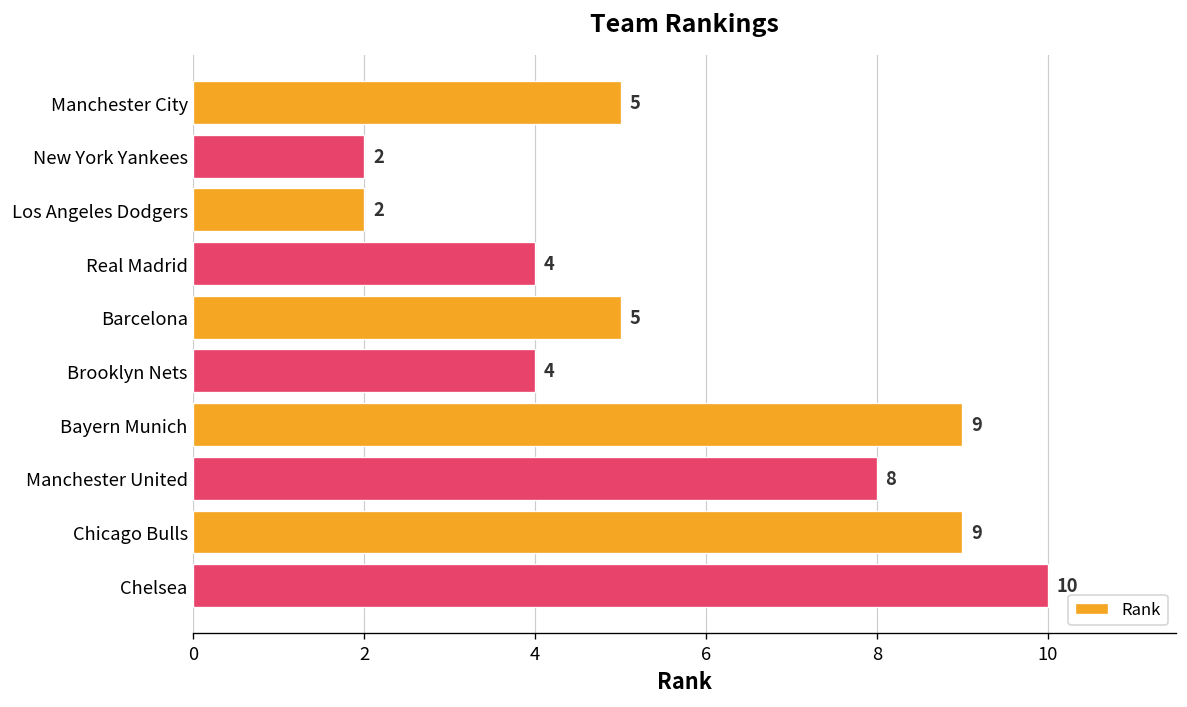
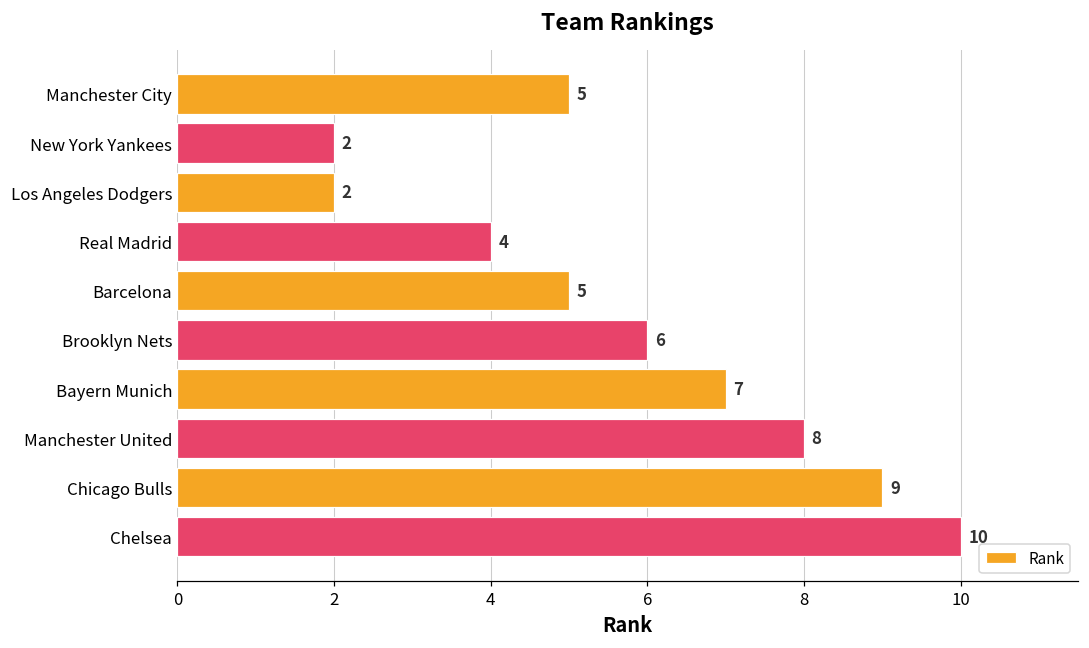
  {
    "Manchester City": 5,
    "New York Yankees": 2,
    "Los Angeles Dodgers": 2,
    "Real Madrid": 4,
    "Barcelona": 5,
-   "Brooklyn Nets": 4,
-   "Bayern Munich": 9,
+   "Brooklyn Nets": 6,
+   "Bayern Munich": 7,
    "Manchester United": 8,
    "Chicago Bulls": 9
  }
